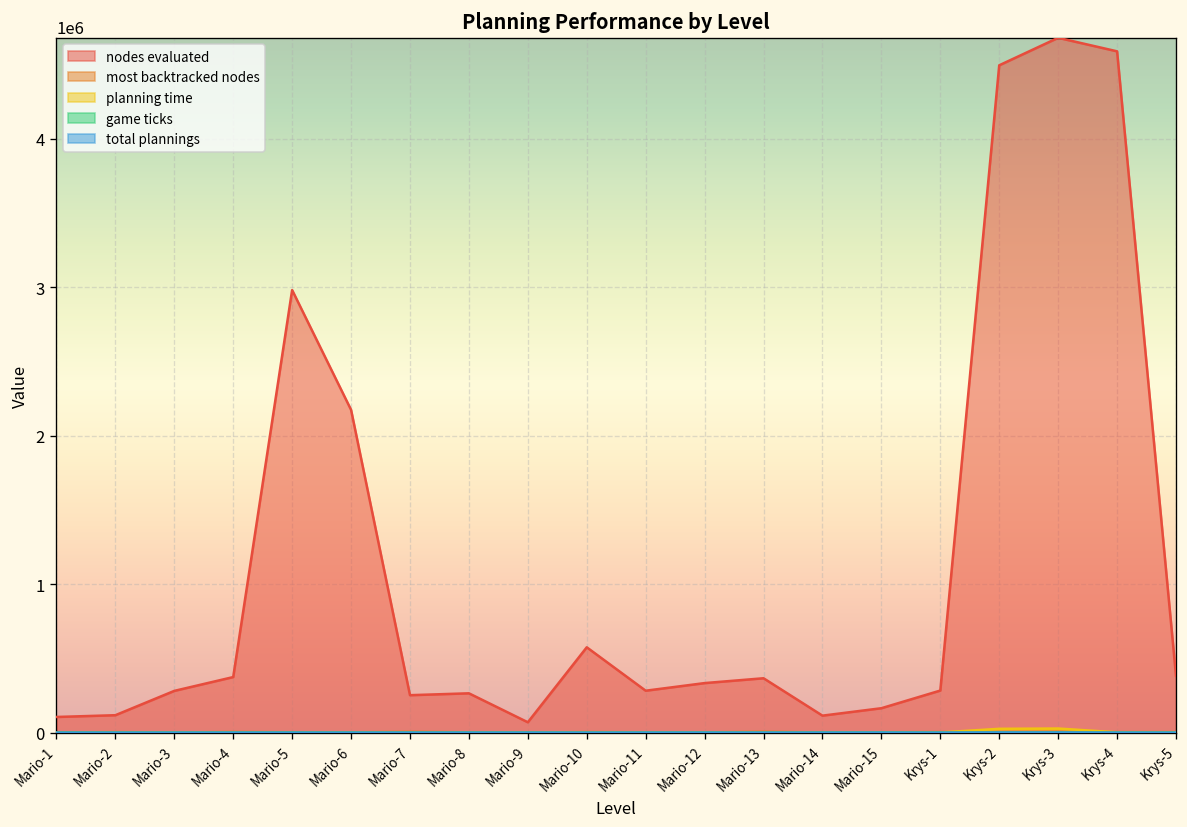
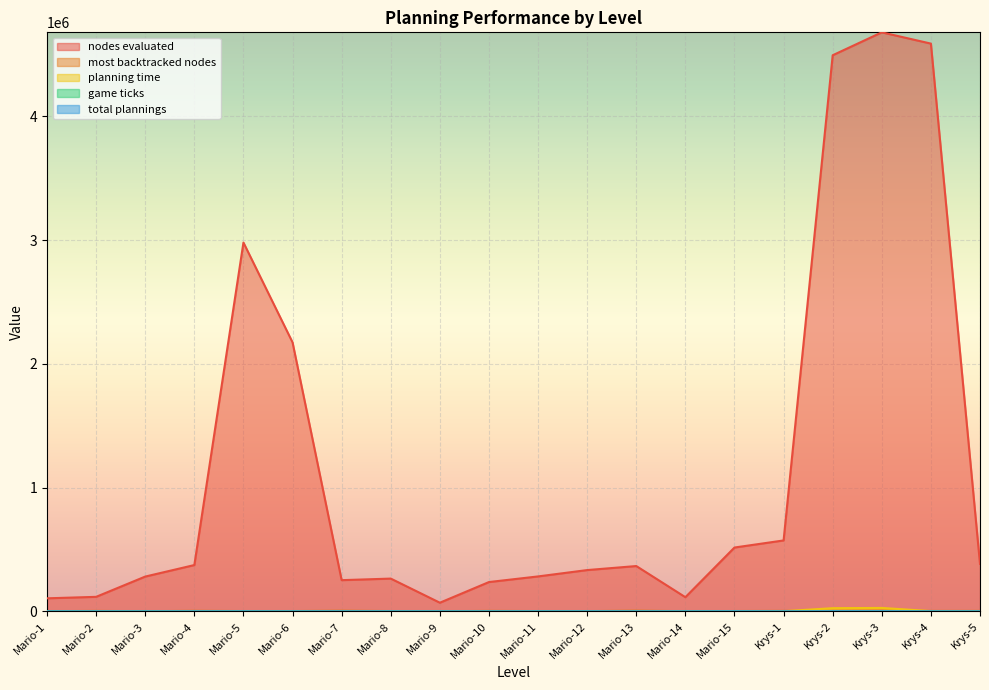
  {
    "nodes evaluated": {
      "Mario-1": 110000,
      "Mario-2": 120000,
      "Mario-3": 280000,
      "Mario-4": 370000,
      "Mario-5": 2980000,
      "Mario-6": 2170000,
      "Mario-7": 250000,
      "Mario-8": 270000,
      "Mario-9": 70000,
-     "Mario-10": 570000,
+     "Mario-10": 240000,
      "Mario-11": 280000,
      "Mario-12": 330000,
      "Mario-13": 370000,
      "Mario-14": 110000,
-     "Mario-15": 160000,
-     "Krys-1": 280000,
+     "Mario-15": 520000,
+     "Krys-1": 570000,
      "Krys-2": 4490000,
      "Krys-3": 4680000,
      "Krys-4": 4590000,
      "Krys-5": 380000
    },
    "total plannings": {
      "Krys-2": 0
    },
    "planning time": {
      "Krys-2": 30000,
      "Krys-3": 30000
    }
  }
